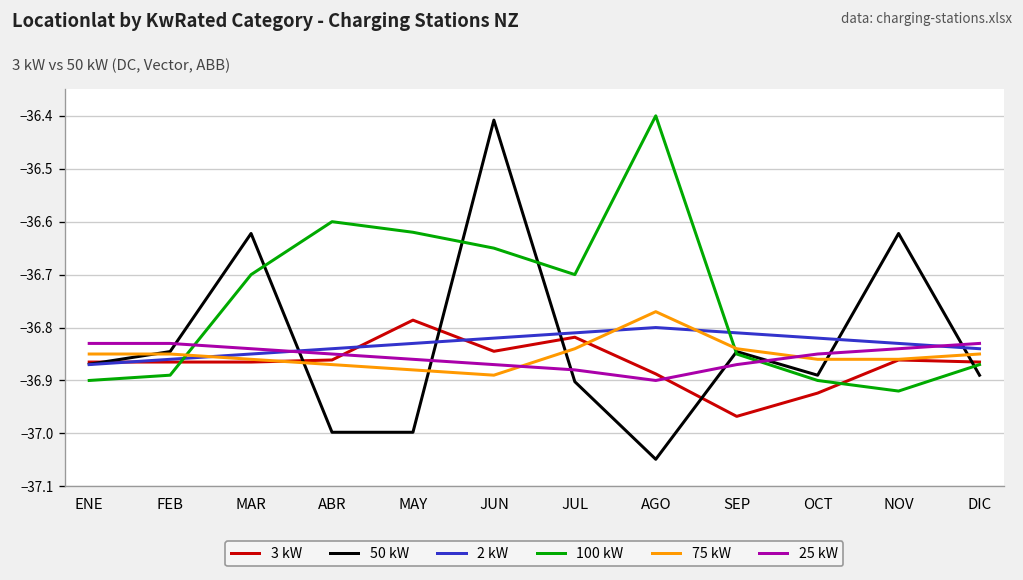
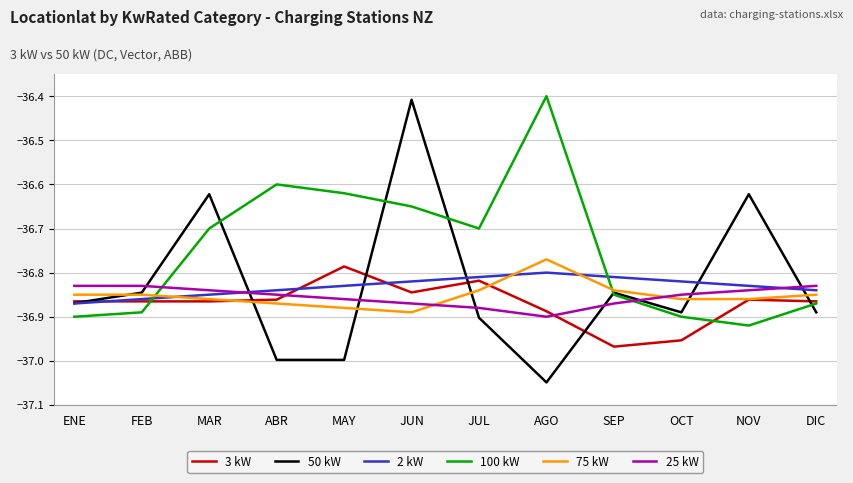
  {
    "3 kW": {
      "ABR": -36.86,
      "MAY": -36.79,
      "JUN": -36.84,
      "JUL": -36.82,
      "AGO": -36.89,
      "SEP": -36.97,
-     "OCT": -36.92
+     "OCT": -36.95
    },
    "50 kW": {
      "MAR": -36.62,
      "ABR": -37.00,
      "MAY": -37.00,
      "JUN": -36.41,
      "JUL": -36.90,
      "AGO": -37.05,
      "OCT": -36.89,
      "NOV": -36.62,
      "DIC": -36.89
    },
    "2 kW": {
      "MAR": -36.85,
      "ABR": -36.84,
      "MAY": -36.83,
      "JUN": -36.82,
      "JUL": -36.81,
      "AGO": -36.80,
      "SEP": -36.81,
      "OCT": -36.82,
      "NOV": -36.83,
      "DIC": -36.84
    },
    "100 kW": {
      "ENE": -36.90,
      "FEB": -36.89,
      "MAR": -36.70,
      "ABR": -36.60,
      "MAY": -36.62,
      "JUN": -36.65,
      "JUL": -36.70,
      "AGO": -36.40,
      "OCT": -36.90,
      "NOV": -36.92
    },
    "75 kW": {
      "ENE": -36.85,
      "ABR": -36.87,
      "MAY": -36.88,
      "JUN": -36.89,
      "JUL": -36.84,
      "AGO": -36.77,
      "OCT": -36.86,
      "DIC": -36.85
    },
    "25 kW": {
      "ENE": -36.83,
      "FEB": -36.83,
      "MAR": -36.84,
      "ABR": -36.85,
      "MAY": -36.86,
      "JUN": -36.87,
      "JUL": -36.88,
      "AGO": -36.90,
      "SEP": -36.87,
      "OCT": -36.85,
      "NOV": -36.84,
      "DIC": -36.83
    }
  }
